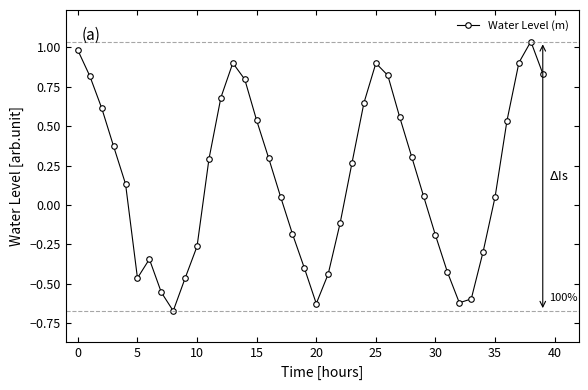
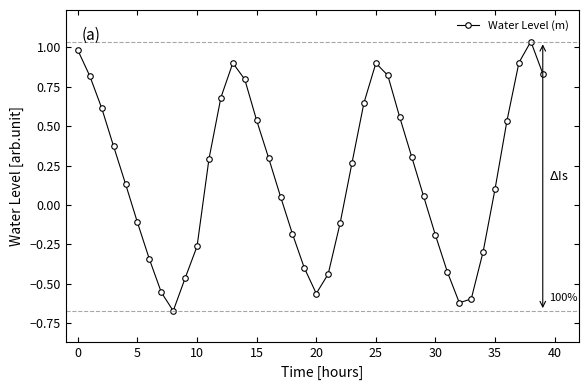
  {
    "0": 0.98,
-   "5": -0.46,
+   "5": -0.11,
    "10": -0.26,
    "15": 0.54,
-   "20": -0.63,
+   "20": -0.56,
    "25": 0.90,
    "30": -0.19,
-   "35": 0.05
+   "35": 0.10
  }
